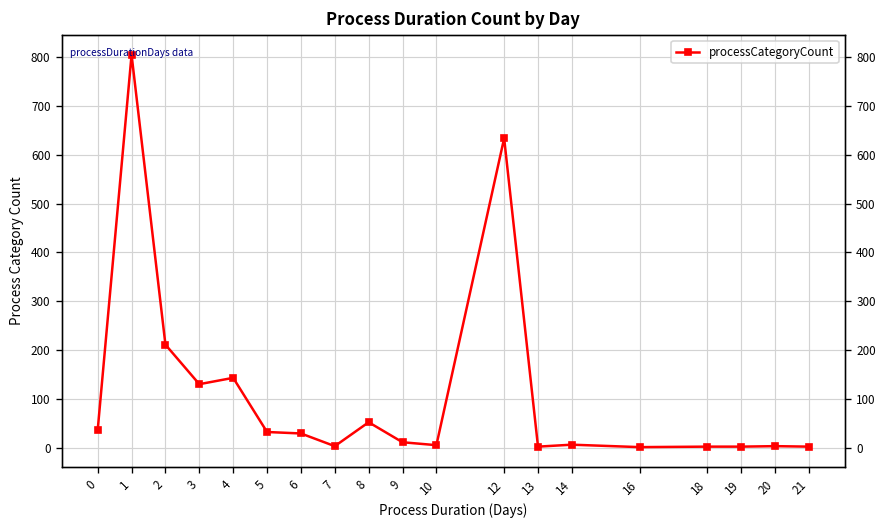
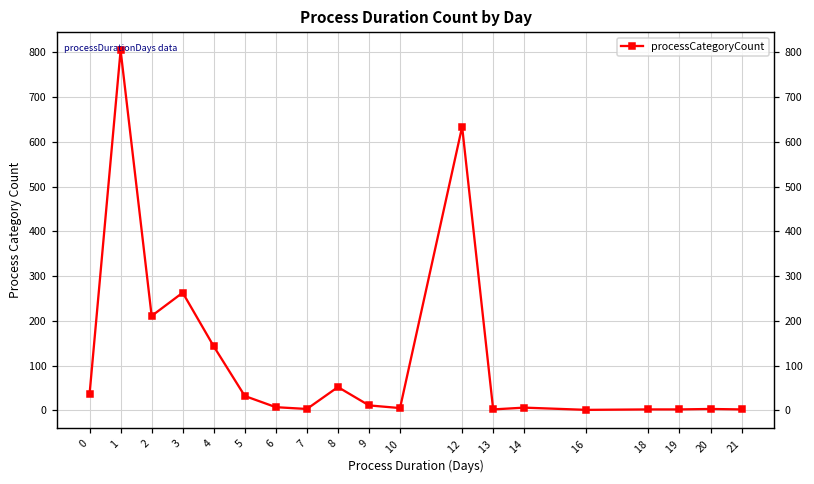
  {
    "0": 40,
    "1": 810,
    "2": 210,
-   "3": 130,
+   "3": 260,
    "4": 140,
    "5": 30,
-   "6": 30,
+   "6": 10,
    "7": 0,
    "8": 50,
    "9": 10,
    "10": 10,
    "12": 630,
    "13": 0,
    "14": 10,
    "16": 0,
    "18": 0,
    "19": 0,
    "20": 0,
    "21": 0
  }
